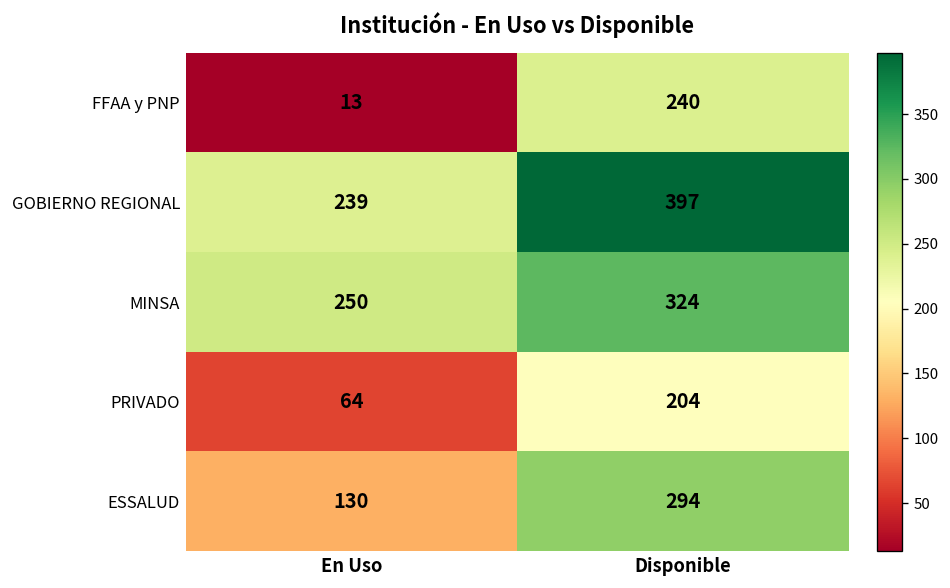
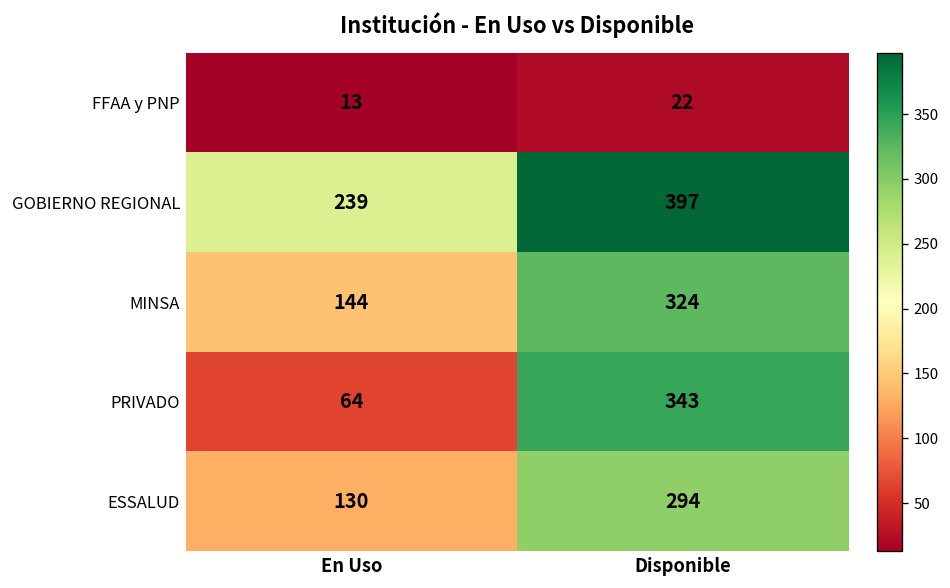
  {
    "FFAA y PNP": {
      "En Uso": 13,
-     "Disponible": 240
+     "Disponible": 22
    },
    "GOBIERNO REGIONAL": {
      "En Uso": 239,
      "Disponible": 397
    },
    "MINSA": {
-     "En Uso": 250,
+     "En Uso": 144,
      "Disponible": 324
    },
    "PRIVADO": {
      "En Uso": 64,
-     "Disponible": 204
+     "Disponible": 343
    },
    "ESSALUD": {
      "En Uso": 130,
      "Disponible": 294
    }
  }
